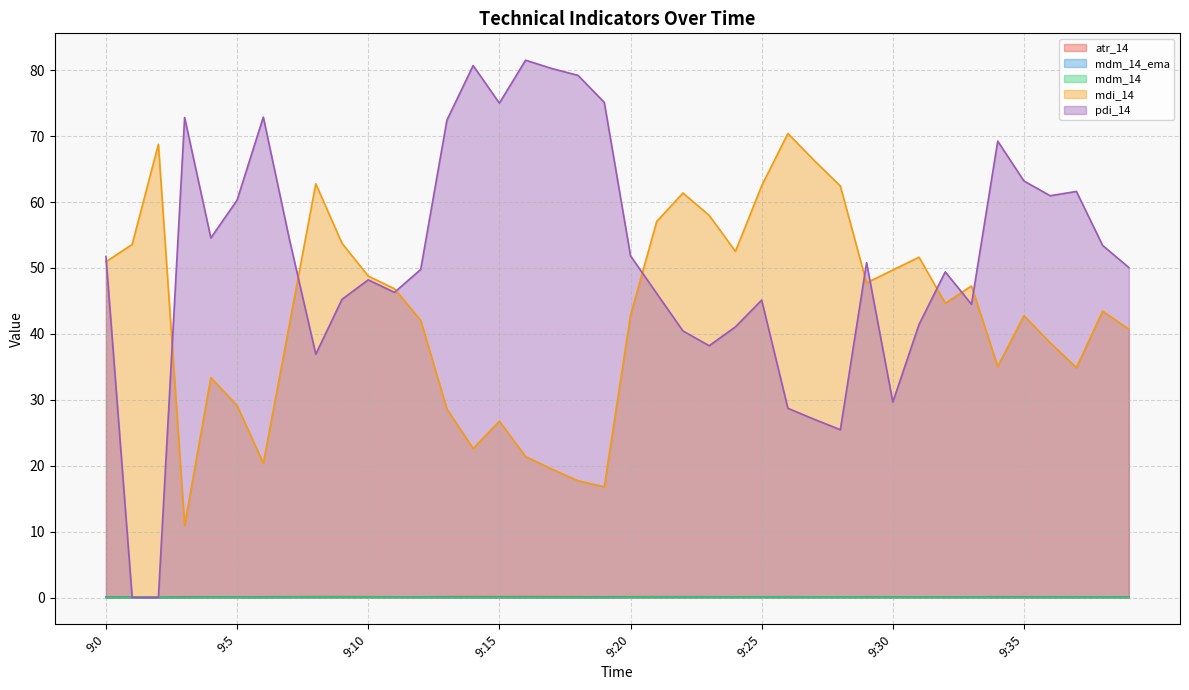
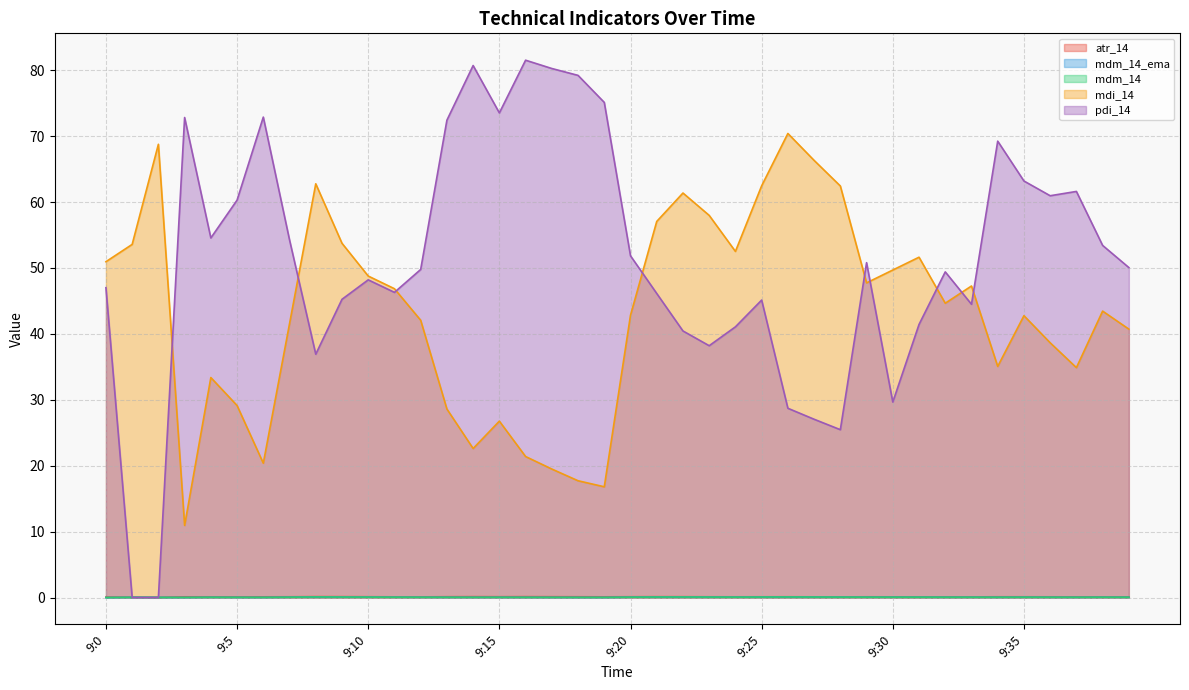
  {
    "pdi_14": {
-     "9:0": 52,
+     "9:0": 47,
      "9:5": 60,
      "9:10": 48,
-     "9:15": 75,
+     "9:15": 74,
      "9:20": 52,
      "9:25": 45,
      "9:30": 30,
      "9:35": 63
    }
  }
